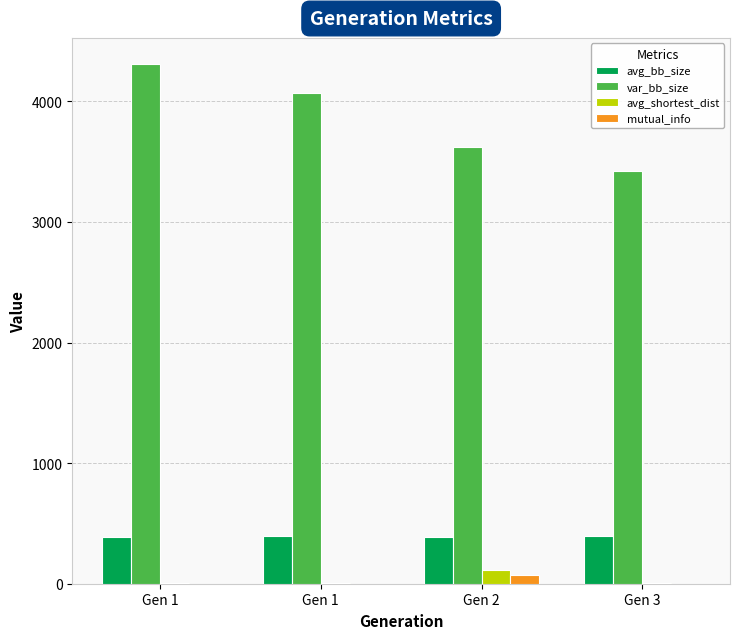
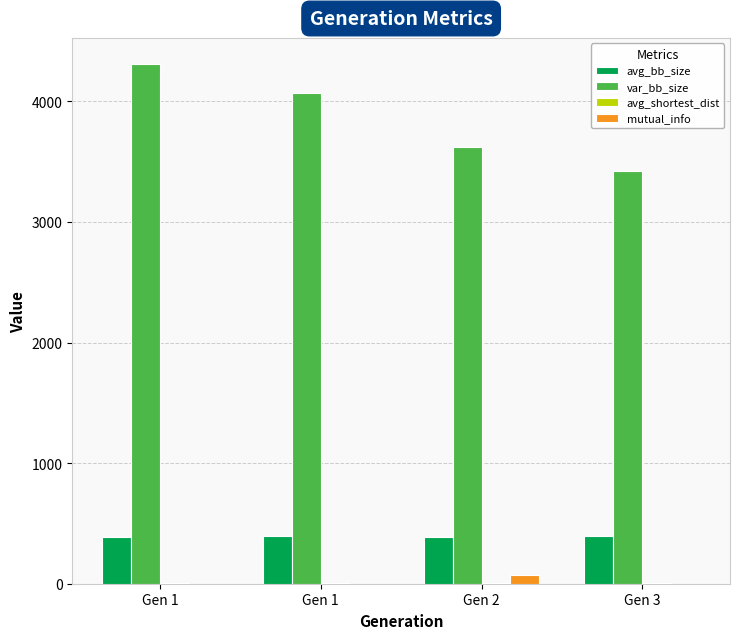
  {
    "avg_bb_size": {
      "Gen 2": 390,
      "Gen 3": 390
    },
    "var_bb_size": {
      "Gen 2": 3620,
      "Gen 3": 3420
    },
    "avg_shortest_dist": {
-     "Gen 2": 110
+     "Gen 2": 0
    },
    "mutual_info": {
      "Gen 2": 80
    }
  }
